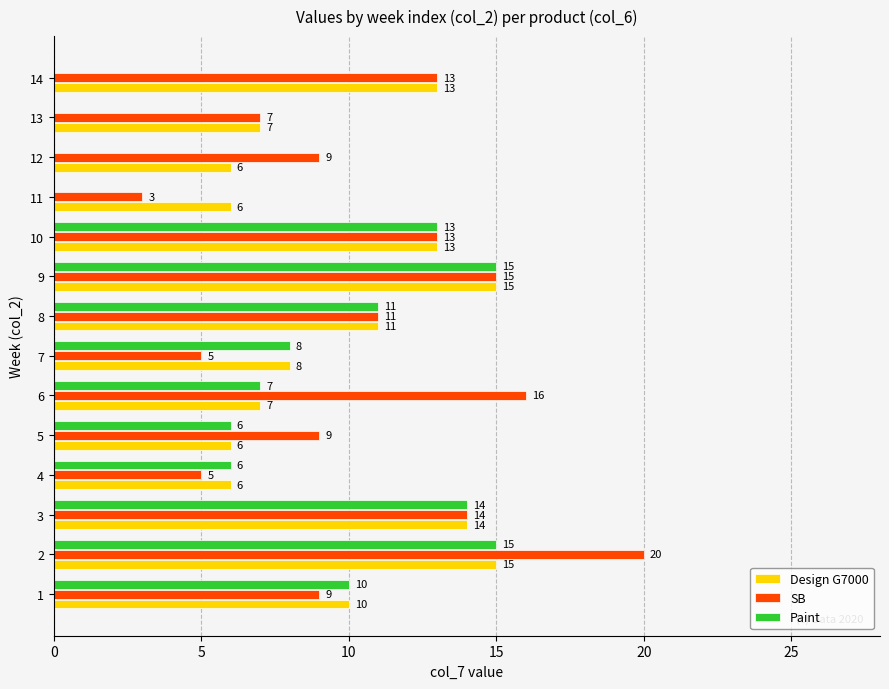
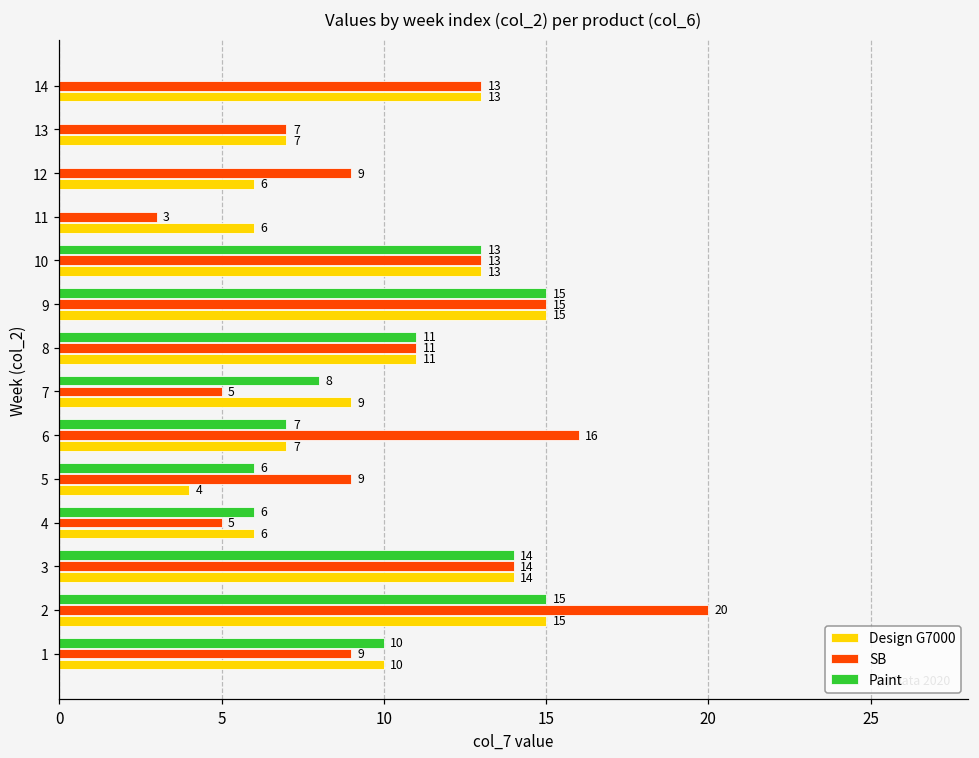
  {
    "Design G7000": {
      "14": 13,
      "13": 7,
      "12": 6,
      "11": 6,
      "10": 13,
      "9": 15,
      "8": 11,
-     "7": 8,
+     "7": 9,
      "6": 7,
-     "5": 6,
+     "5": 4,
      "4": 6,
      "3": 14,
      "2": 15,
      "1": 10
    },
    "SB": {
      "14": 13,
      "13": 7,
      "12": 9,
      "11": 3,
      "10": 13,
      "9": 15,
      "8": 11,
      "7": 5,
      "6": 16,
      "5": 9,
      "4": 5,
      "3": 14,
      "2": 20,
      "1": 9
    },
    "Paint": {
      "10": 13,
      "9": 15,
      "8": 11,
      "7": 8,
      "6": 7,
      "5": 6,
      "4": 6,
      "3": 14,
      "2": 15,
      "1": 10
    }
  }
